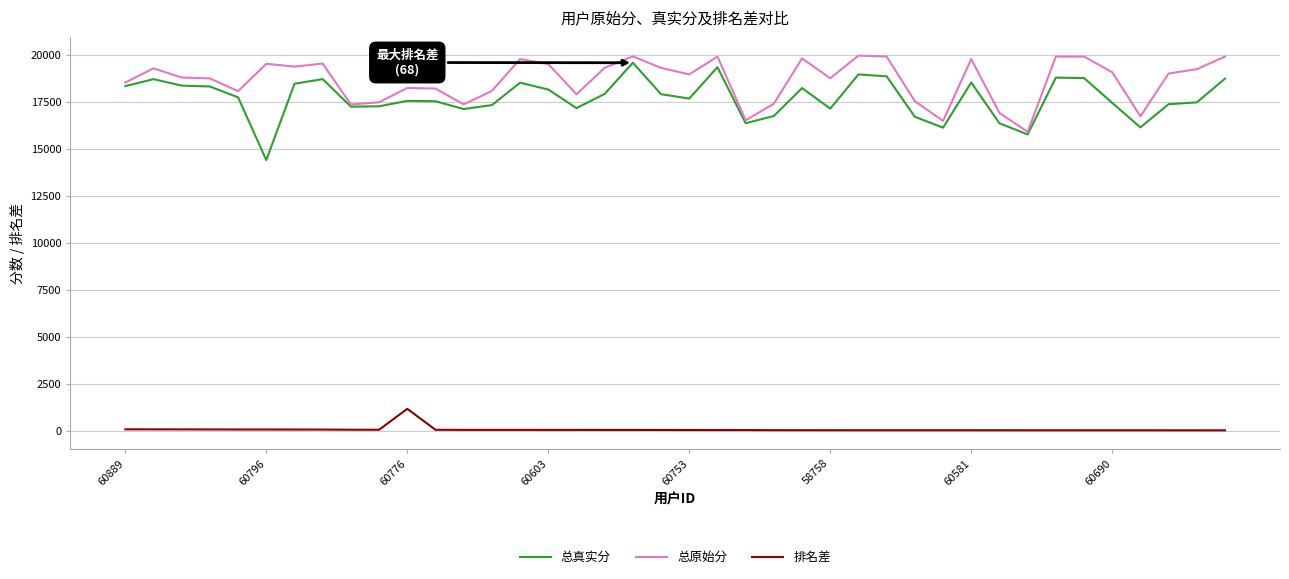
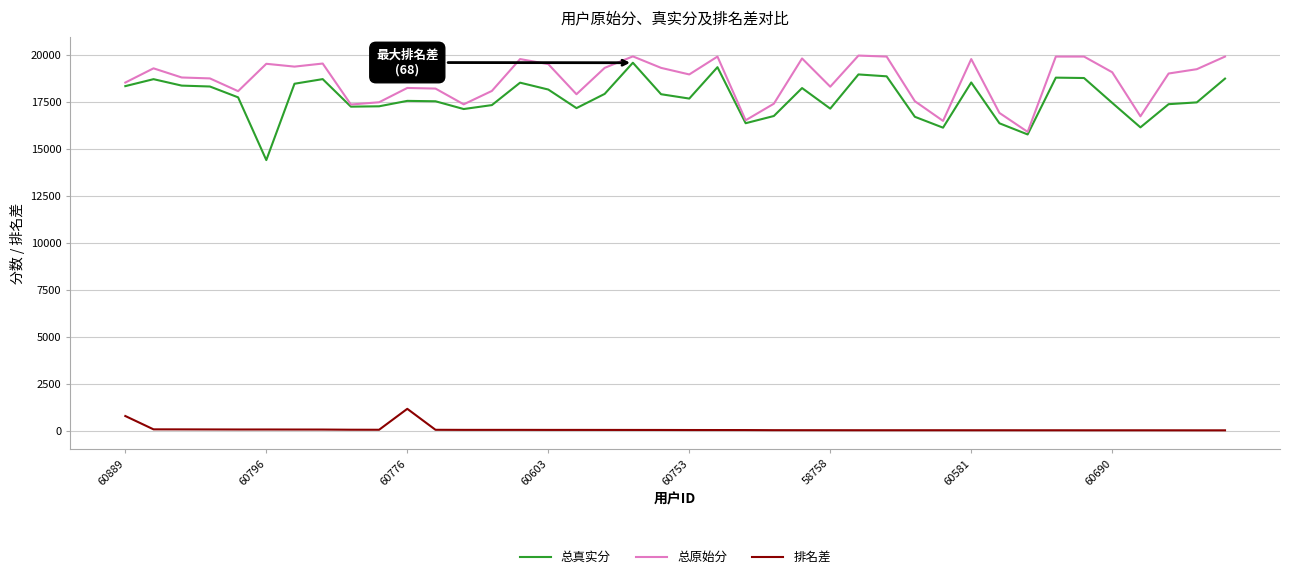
  {
    "总真实分": {
      "60889": 18300,
      "60796": 14400,
      "60776": 17500,
      "60603": 18100,
      "60753": 17700,
      "58758": 17100,
      "60581": 18500,
      "60690": 17400
    },
    "总原始分": {
      "60889": 18500,
      "60796": 19500,
      "60776": 18200,
      "60603": 19500,
      "60753": 19000,
-     "58758": 18700,
+     "58758": 18300,
      "60581": 19800,
      "60690": 19100
    },
    "排名差": {
-     "60889": 100,
+     "60889": 800,
      "60796": 100,
      "60776": 1200,
      "60603": 100,
      "60753": 100,
      "58758": 100,
      "60581": 100,
      "60690": 100
    }
  }
